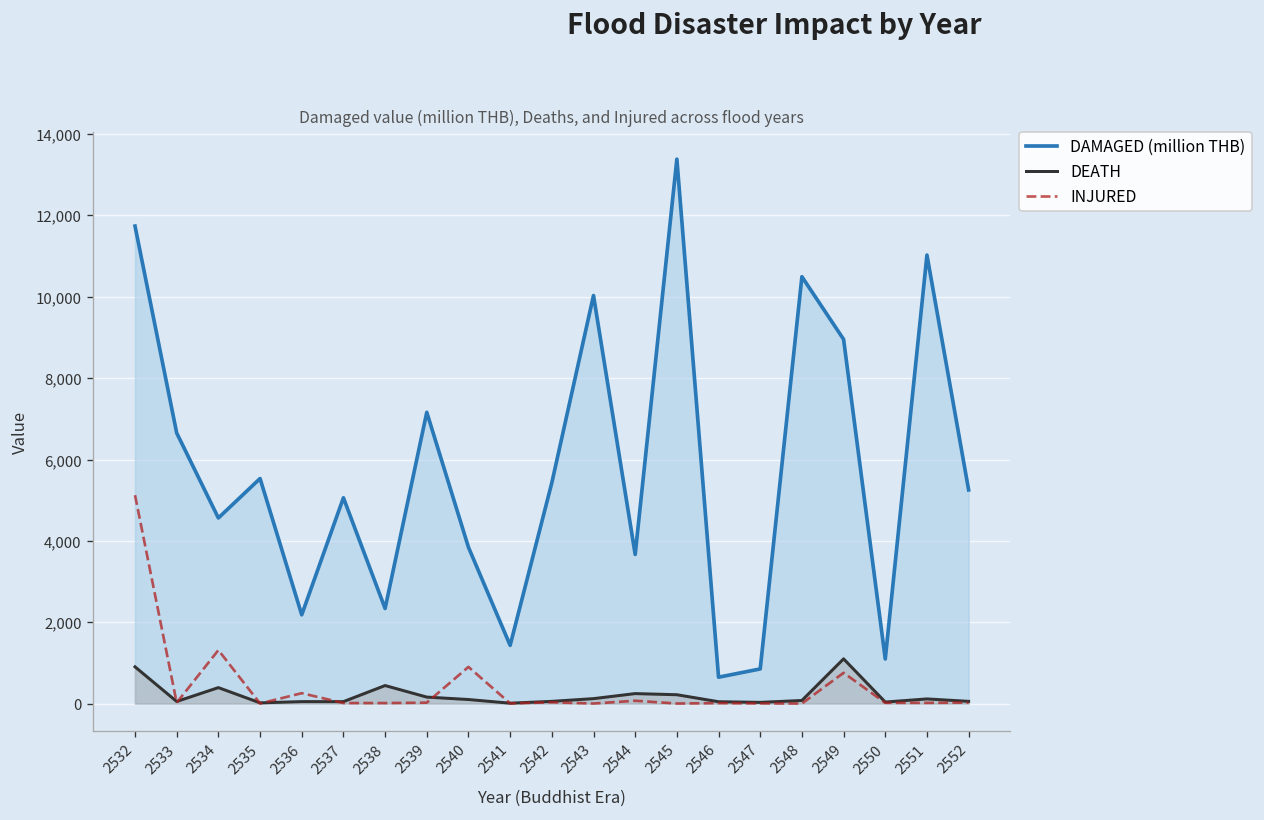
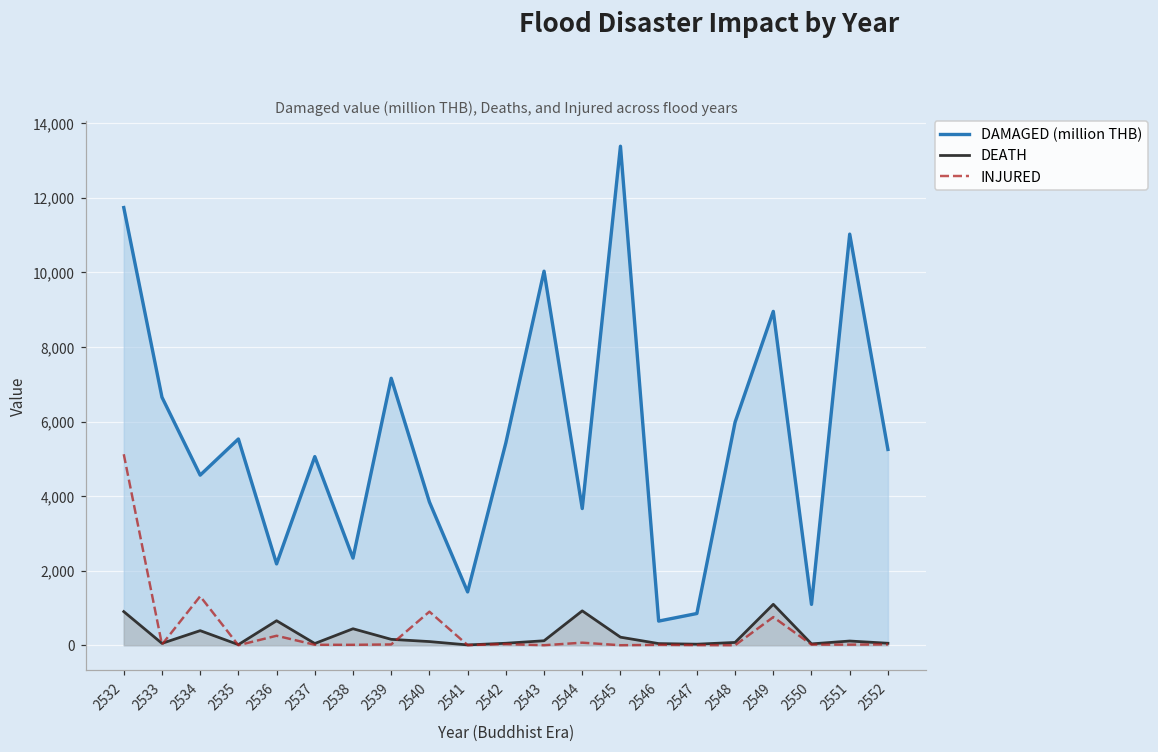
  {
    "DAMAGED (million THB)": {
      "2532": "11,700",
      "2533": "6,700",
      "2534": "4,600",
      "2535": "5,500",
      "2536": "2,200",
      "2537": "5,100",
      "2538": "2,300",
      "2539": "7,200",
      "2540": "3,800",
      "2541": "1,400",
      "2542": "5,400",
      "2543": "10,000",
      "2544": "3,700",
      "2545": "13,400",
      "2546": "600",
      "2547": "900",
-     "2548": "10,500",
+     "2548": "6,000",
      "2549": "9,000",
      "2550": "1,100",
      "2551": "11,000",
      "2552": "5,300"
    },
    "DEATH": {
      "2532": "900",
      "2534": "400",
-     "2536": "0",
+     "2536": "700",
      "2538": "400",
      "2539": "200",
      "2540": "100",
      "2543": "100",
-     "2544": "200",
+     "2544": "900",
      "2545": "200",
      "2549": "1,100",
      "2551": "100"
    },
    "INJURED": {
      "2532": "5,100",
      "2534": "1,300",
      "2536": "300",
      "2538": "0",
      "2539": "0",
      "2540": "900",
      "2543": "0",
      "2544": "100",
      "2545": "0",
      "2549": "800",
      "2551": "0"
    }
  }
